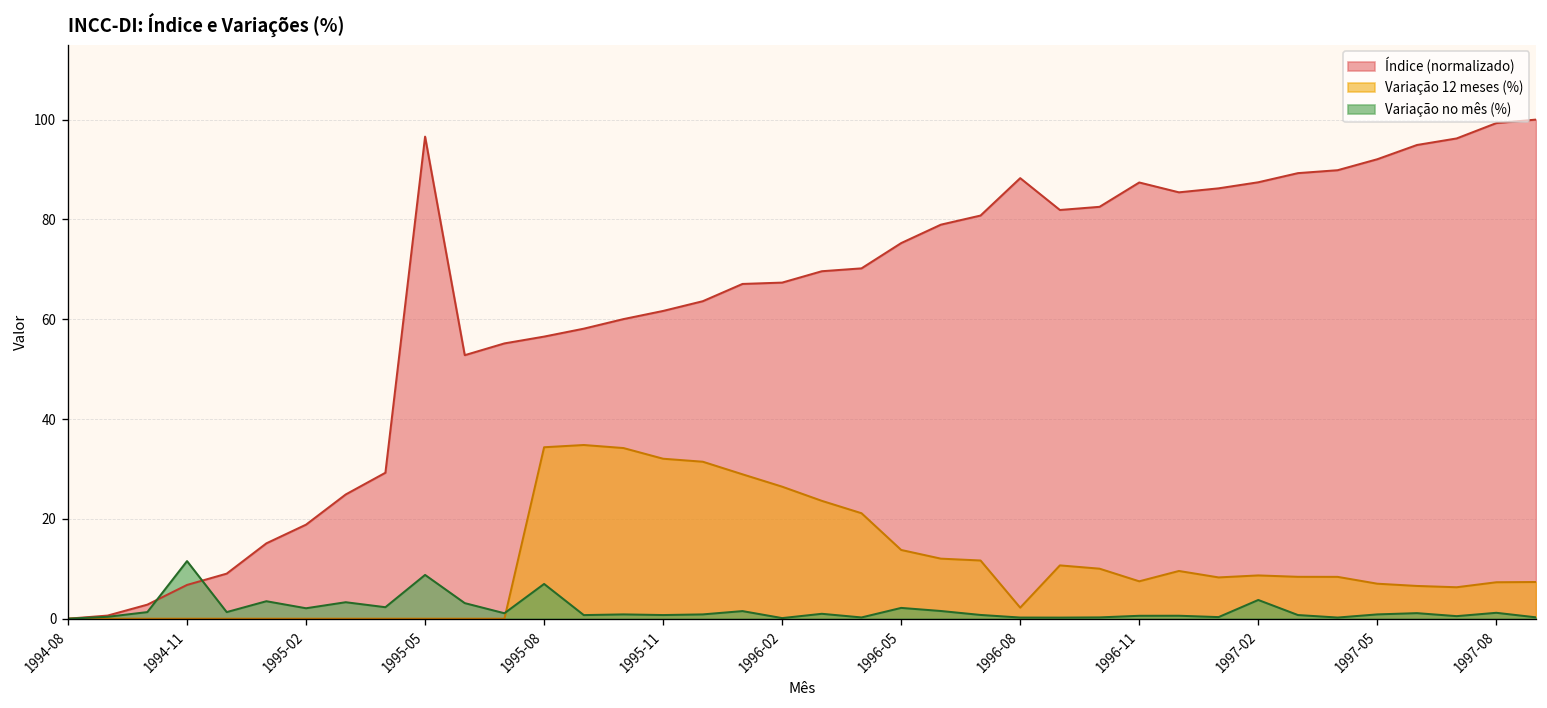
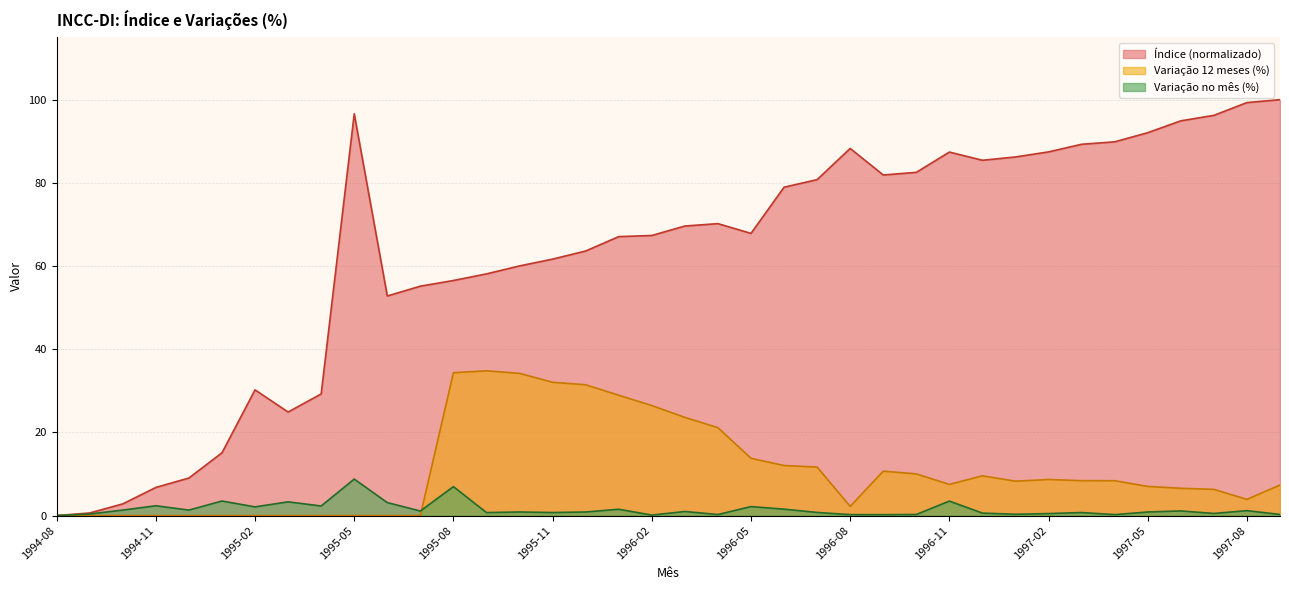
  {
    "Índice (normalizado)": {
      "1994-11": 7,
-     "1995-02": 19,
+     "1995-02": 30,
      "1995-05": 97,
      "1995-08": 57,
      "1995-11": 62,
      "1996-02": 67,
-     "1996-05": 75,
+     "1996-05": 68,
      "1996-08": 88,
      "1996-11": 87,
      "1997-02": 87,
      "1997-05": 92,
      "1997-08": 99
    },
    "Variação 12 meses (%)": {
      "1994-11": 0,
      "1995-02": 0,
      "1995-05": 0,
      "1995-08": 34,
      "1995-11": 32,
      "1996-02": 26,
      "1996-05": 14,
      "1996-08": 2,
      "1996-11": 7,
      "1997-02": 9,
      "1997-05": 7,
-     "1997-08": 7
+     "1997-08": 4
    },
    "Variação no mês (%)": {
-     "1994-11": 12,
+     "1994-11": 2,
      "1995-02": 2,
      "1995-05": 9,
      "1995-08": 7,
      "1995-11": 1,
      "1996-02": 0,
      "1996-05": 2,
      "1996-08": 0,
-     "1996-11": 1,
-     "1997-02": 4,
+     "1996-11": 3,
+     "1997-02": 0,
      "1997-05": 1,
      "1997-08": 1
    }
  }
